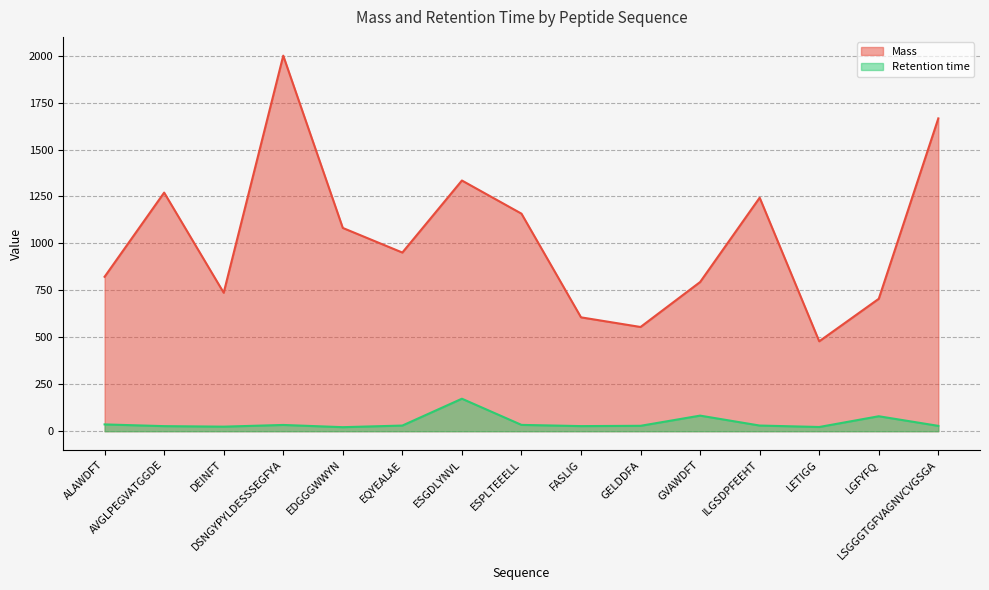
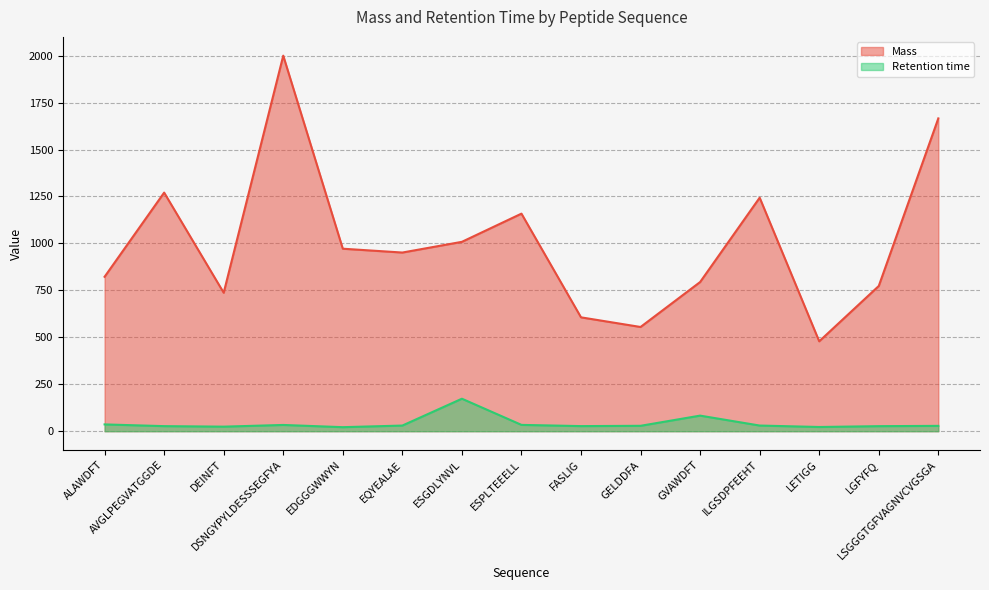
  {
    "Mass": {
      "ALAWDFT": 820,
      "AVGLPEGVATGGDE": 1270,
      "DEINFT": 740,
      "DSNGYPYLDESSSEGFYA": 2000,
-     "EDGGGWWYN": 1080,
+     "EDGGGWWYN": 970,
      "EQYEALAE": 950,
-     "ESGDLYNVL": 1340,
+     "ESGDLYNVL": 1010,
      "ESPLTEEELL": 1160,
      "FASLIG": 610,
      "GELDDFA": 560,
      "GVAWDFT": 790,
      "ILGSDPFEEHT": 1240,
      "LETIGG": 480,
-     "LGFYFQ": 710,
+     "LGFYFQ": 770,
      "LSGGGTGFVAGNVCVGSGA": 1670
    },
    "Retention time": {
      "ALAWDFT": 40,
      "AVGLPEGVATGGDE": 30,
      "DEINFT": 20,
      "DSNGYPYLDESSSEGFYA": 30,
      "EDGGGWWYN": 20,
      "EQYEALAE": 30,
      "ESGDLYNVL": 170,
      "ESPLTEEELL": 30,
      "FASLIG": 30,
      "GELDDFA": 30,
      "GVAWDFT": 80,
      "ILGSDPFEEHT": 30,
      "LETIGG": 20,
-     "LGFYFQ": 80,
+     "LGFYFQ": 30,
      "LSGGGTGFVAGNVCVGSGA": 30
    }
  }
